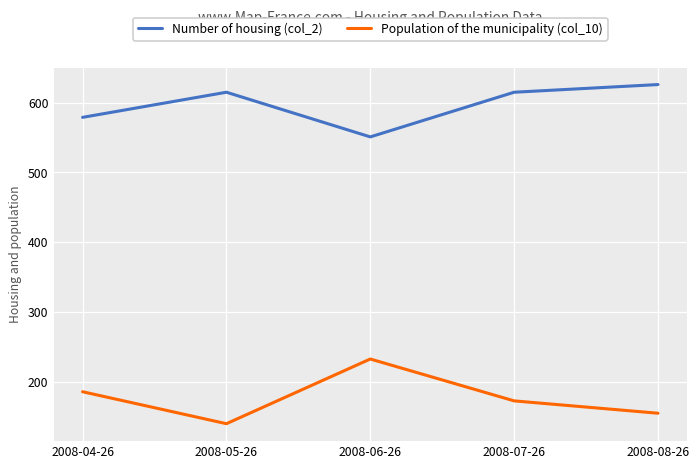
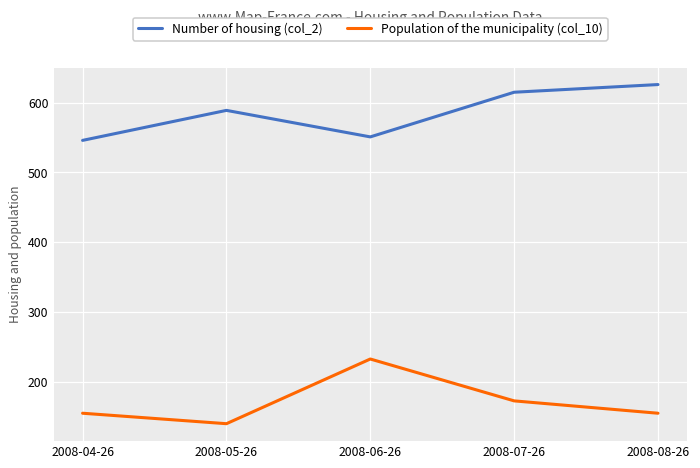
  {
    "Number of housing (col_2)": {
-     "2008-04-26": 580,
-     "2008-05-26": 620,
+     "2008-04-26": 550,
+     "2008-05-26": 590,
      "2008-06-26": 550,
      "2008-07-26": 620,
      "2008-08-26": 630
    },
    "Population of the municipality (col_10)": {
-     "2008-04-26": 190,
+     "2008-04-26": 160,
      "2008-05-26": 140,
      "2008-06-26": 230,
      "2008-07-26": 170,
      "2008-08-26": 160
    }
  }
